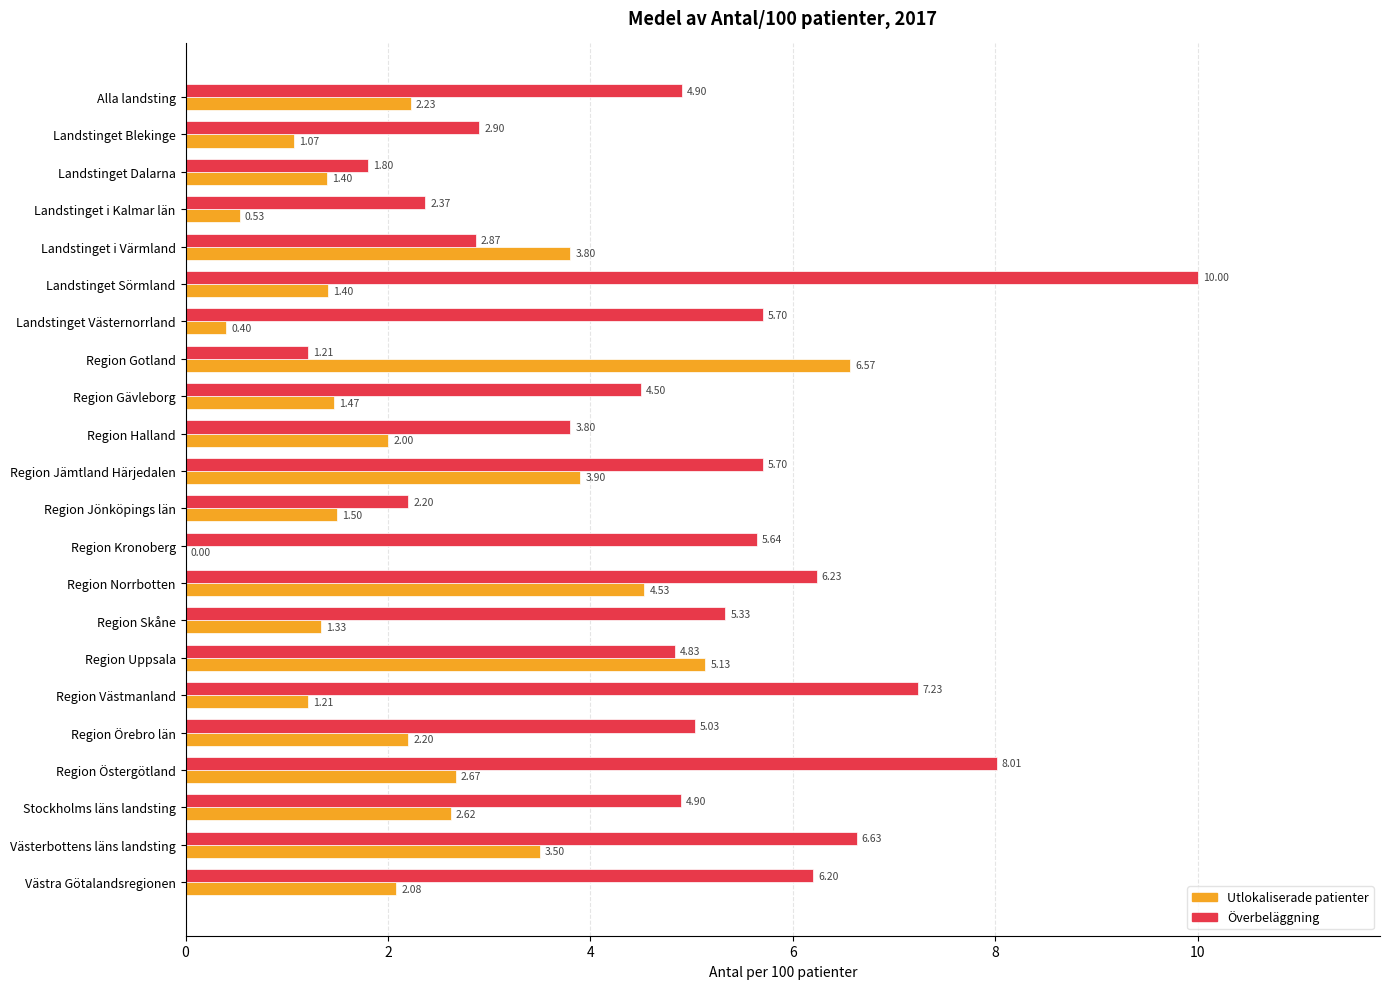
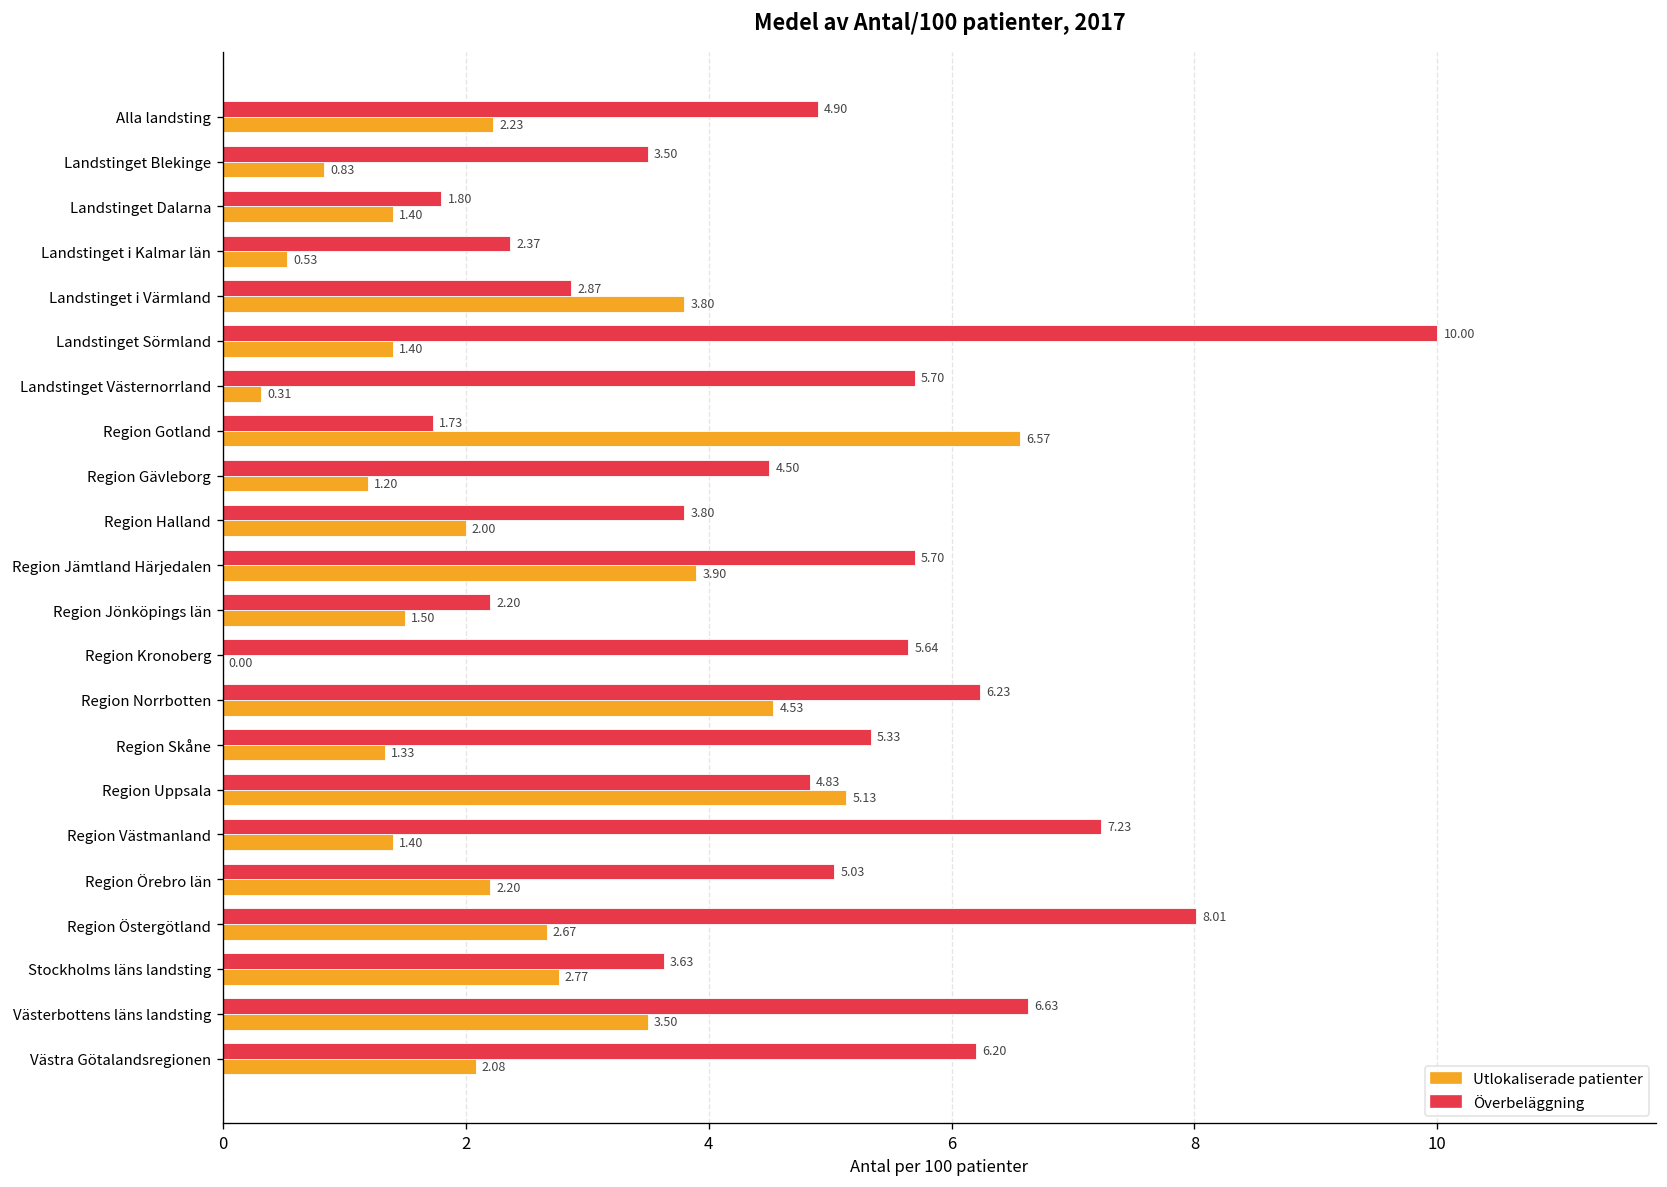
  {
    "Utlokaliserade patienter": {
      "Alla landsting": 2.23,
-     "Landstinget Blekinge": 1.07,
+     "Landstinget Blekinge": 0.83,
      "Landstinget Dalarna": 1.40,
      "Landstinget i Kalmar län": 0.53,
      "Landstinget i Värmland": 3.80,
      "Landstinget Sörmland": 1.40,
-     "Landstinget Västernorrland": 0.40,
+     "Landstinget Västernorrland": 0.31,
      "Region Gotland": 6.57,
-     "Region Gävleborg": 1.47,
+     "Region Gävleborg": 1.20,
      "Region Halland": 2.00,
      "Region Jämtland Härjedalen": 3.90,
      "Region Jönköpings län": 1.50,
      "Region Kronoberg": 0.00,
      "Region Norrbotten": 4.53,
      "Region Skåne": 1.33,
      "Region Uppsala": 5.13,
-     "Region Västmanland": 1.21,
+     "Region Västmanland": 1.40,
      "Region Örebro län": 2.20,
      "Region Östergötland": 2.67,
-     "Stockholms läns landsting": 2.62,
+     "Stockholms läns landsting": 2.77,
      "Västerbottens läns landsting": 3.50,
      "Västra Götalandsregionen": 2.08
    },
    "Överbeläggning": {
      "Alla landsting": 4.90,
-     "Landstinget Blekinge": 2.90,
+     "Landstinget Blekinge": 3.50,
      "Landstinget Dalarna": 1.80,
      "Landstinget i Kalmar län": 2.37,
      "Landstinget i Värmland": 2.87,
      "Landstinget Sörmland": 10.00,
      "Landstinget Västernorrland": 5.70,
-     "Region Gotland": 1.21,
+     "Region Gotland": 1.73,
      "Region Gävleborg": 4.50,
      "Region Halland": 3.80,
      "Region Jämtland Härjedalen": 5.70,
      "Region Jönköpings län": 2.20,
      "Region Kronoberg": 5.64,
      "Region Norrbotten": 6.23,
      "Region Skåne": 5.33,
      "Region Uppsala": 4.83,
      "Region Västmanland": 7.23,
      "Region Örebro län": 5.03,
      "Region Östergötland": 8.01,
-     "Stockholms läns landsting": 4.90,
+     "Stockholms läns landsting": 3.63,
      "Västerbottens läns landsting": 6.63,
      "Västra Götalandsregionen": 6.20
    }
  }
